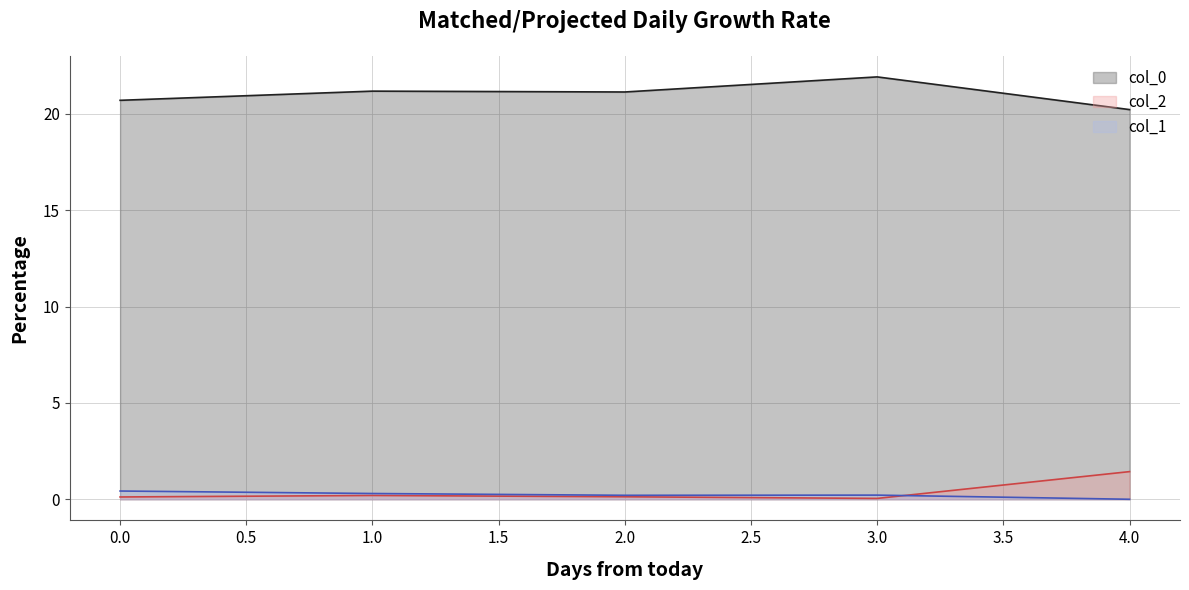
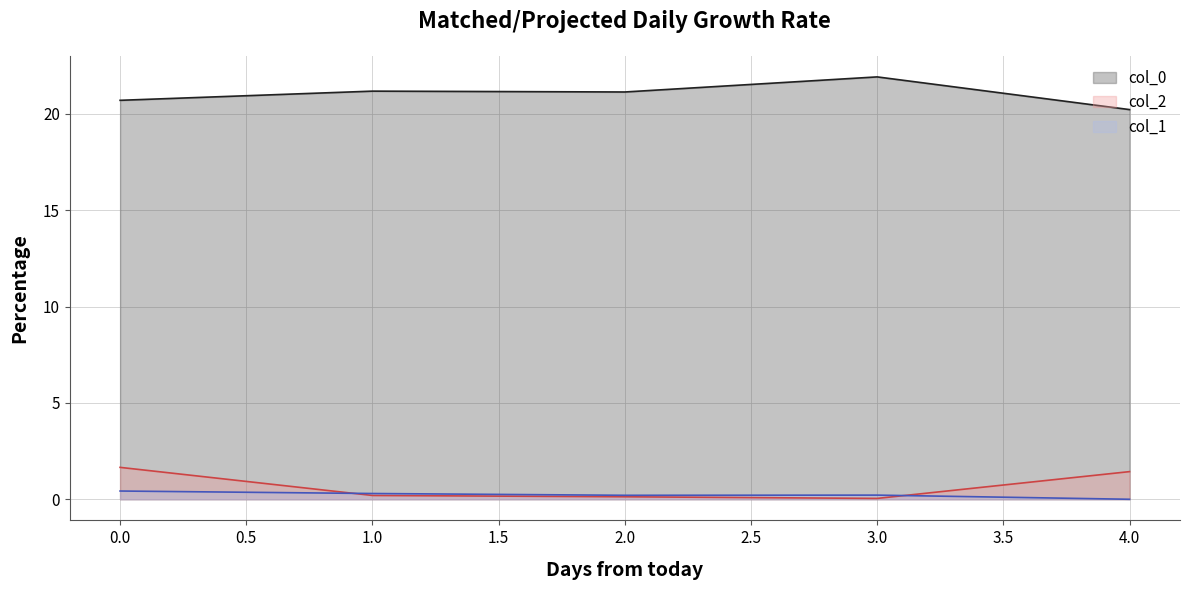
  {
    "col_0": {
      "0.0": 20.7,
      "1.0": 21.2,
      "2.0": 21.1,
      "3.0": 21.9,
      "4.0": 20.2
    },
    "col_2": {
-     "0.0": 0.1,
+     "0.0": 1.7,
      "3.0": 0.0,
      "4.0": 1.4
    },
    "col_1": {
      "0.0": 0.4,
      "3.0": 0.2,
      "4.0": 0.0
    }
  }
